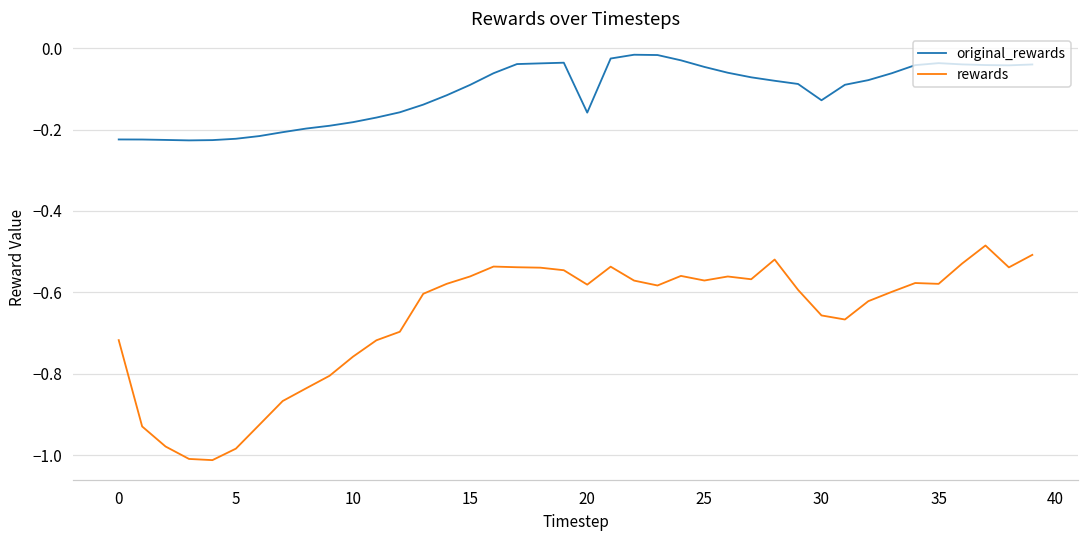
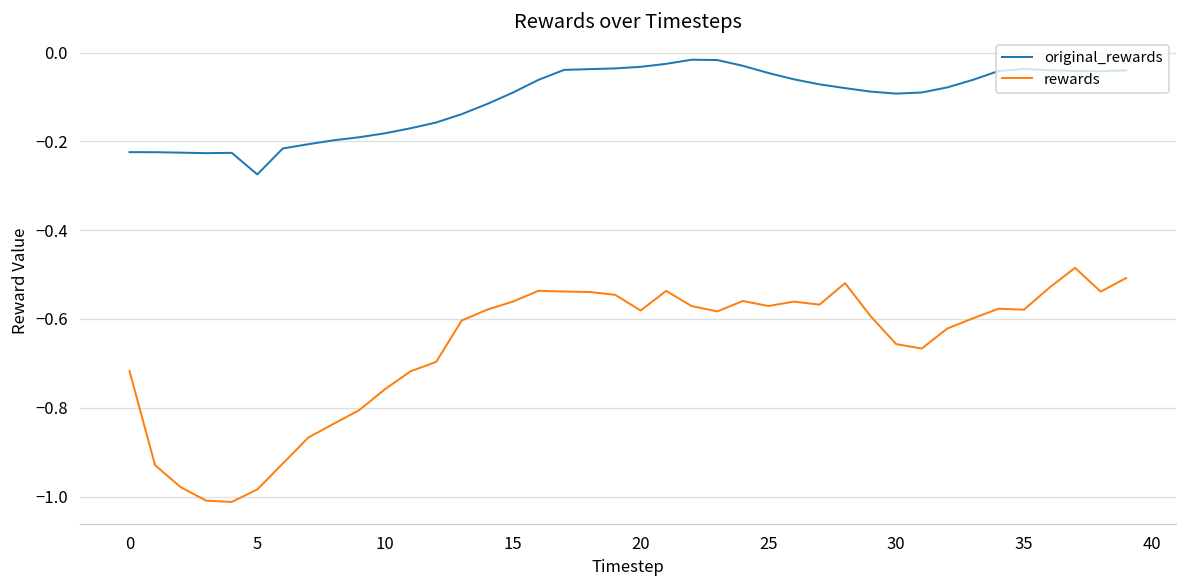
  {
    "original_rewards": {
      "0": -0.22,
-     "5": -0.22,
+     "5": -0.27,
      "10": -0.18,
      "15": -0.09,
-     "20": -0.16,
+     "20": -0.03,
      "25": -0.05,
-     "30": -0.13
+     "30": -0.09
    },
    "rewards": {
      "0": -0.72,
      "5": -0.98,
      "10": -0.76,
      "15": -0.56,
      "20": -0.58,
      "25": -0.57,
      "30": -0.66,
      "35": -0.58
    }
  }
